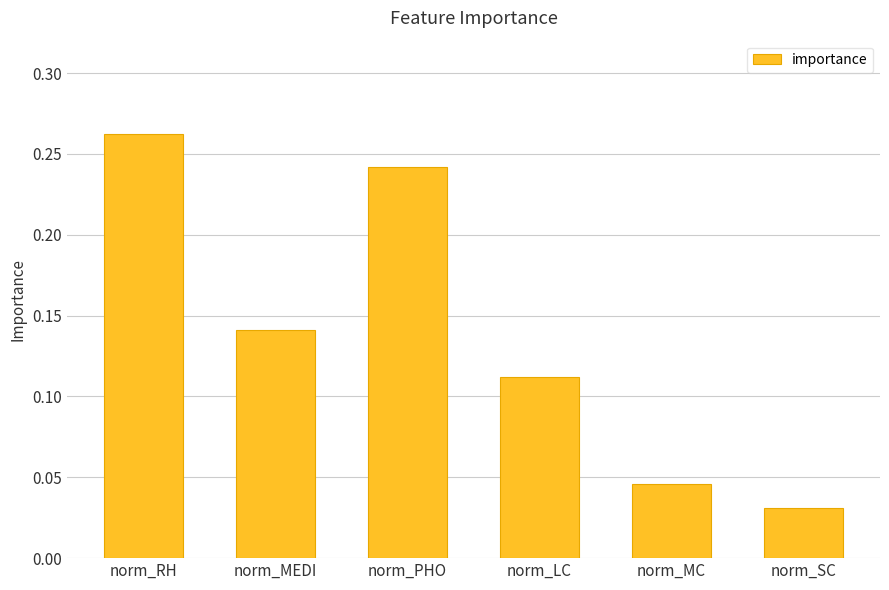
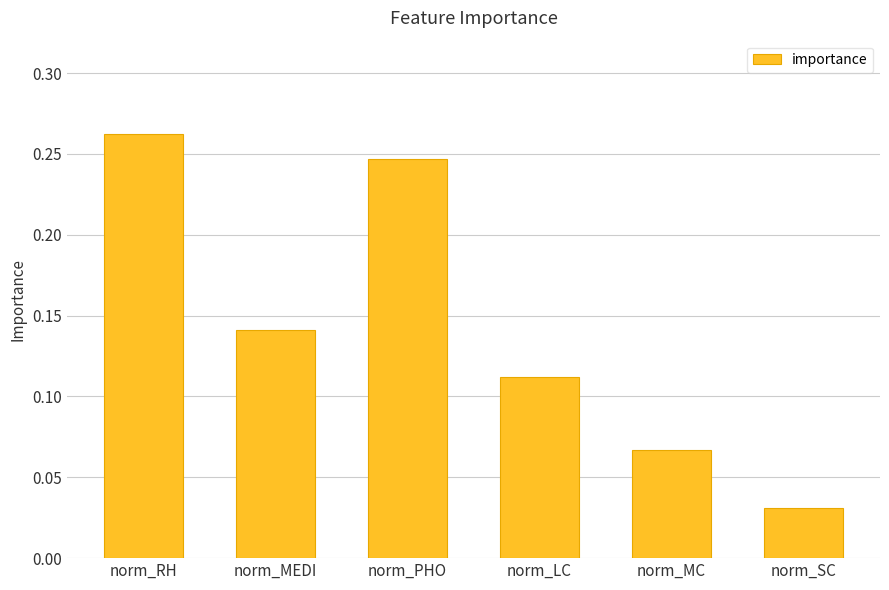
  {
    "norm_RH": 0.262,
    "norm_MEDI": 0.141,
-   "norm_PHO": 0.242,
+   "norm_PHO": 0.247,
    "norm_LC": 0.112,
-   "norm_MC": 0.046,
+   "norm_MC": 0.067,
    "norm_SC": 0.031
  }
